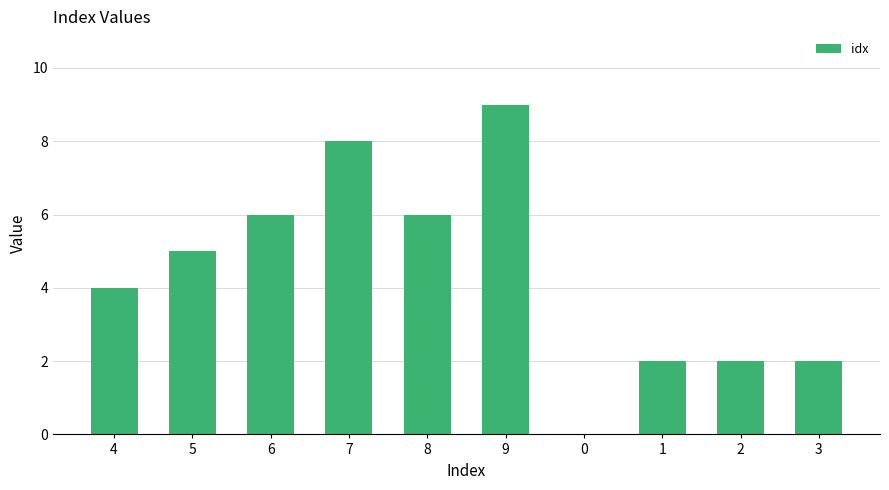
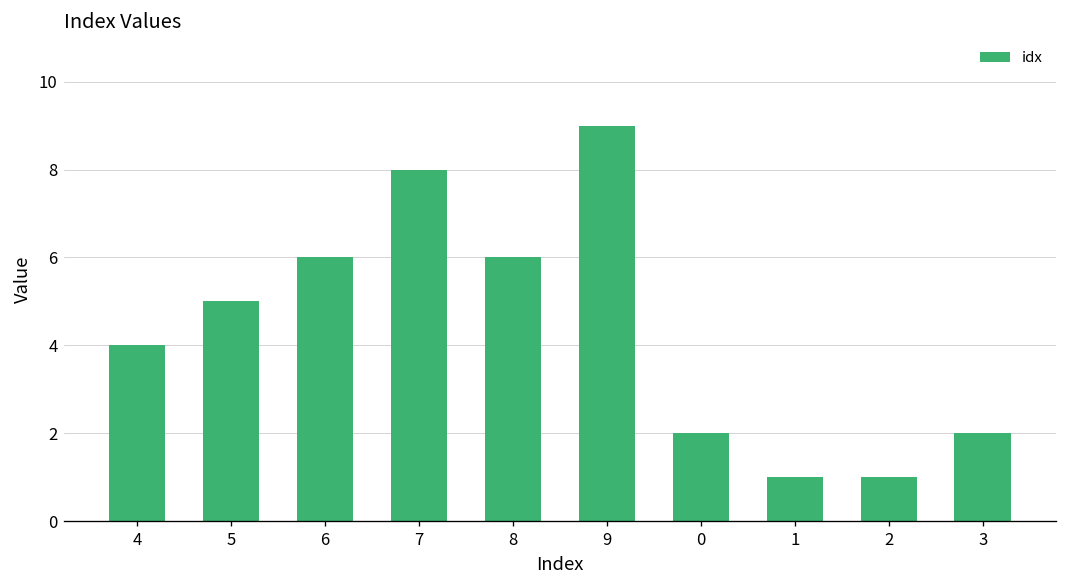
  {
    "4": 4,
    "5": 5,
    "6": 6,
    "7": 8,
    "8": 6,
    "9": 9,
-   "0": 0,
-   "1": 2,
-   "2": 2,
+   "0": 2,
+   "1": 1,
+   "2": 1,
    "3": 2
  }
